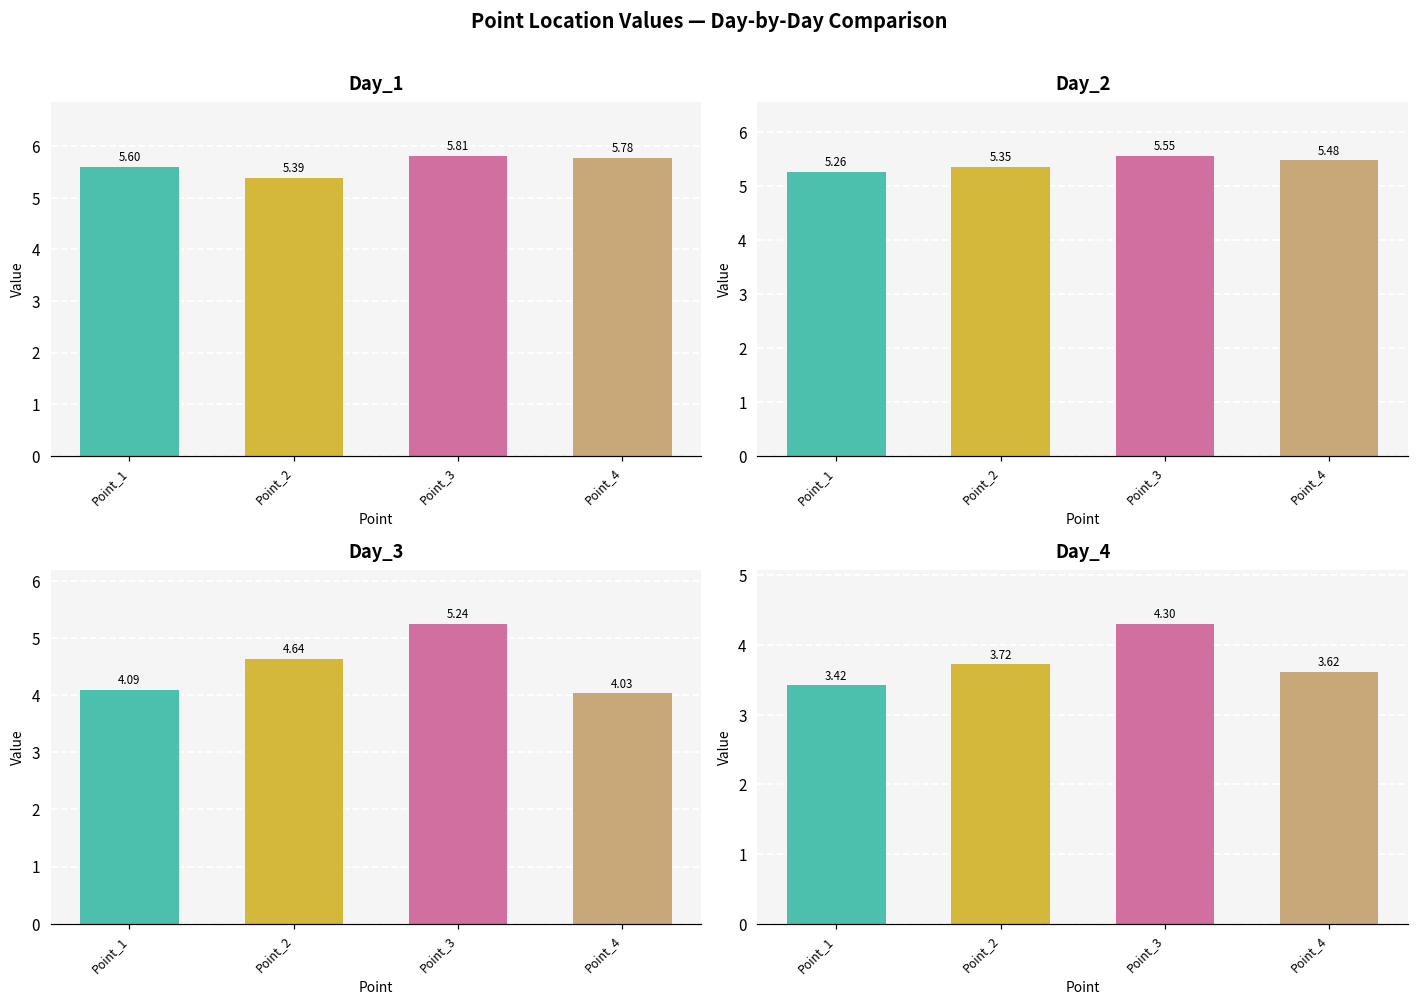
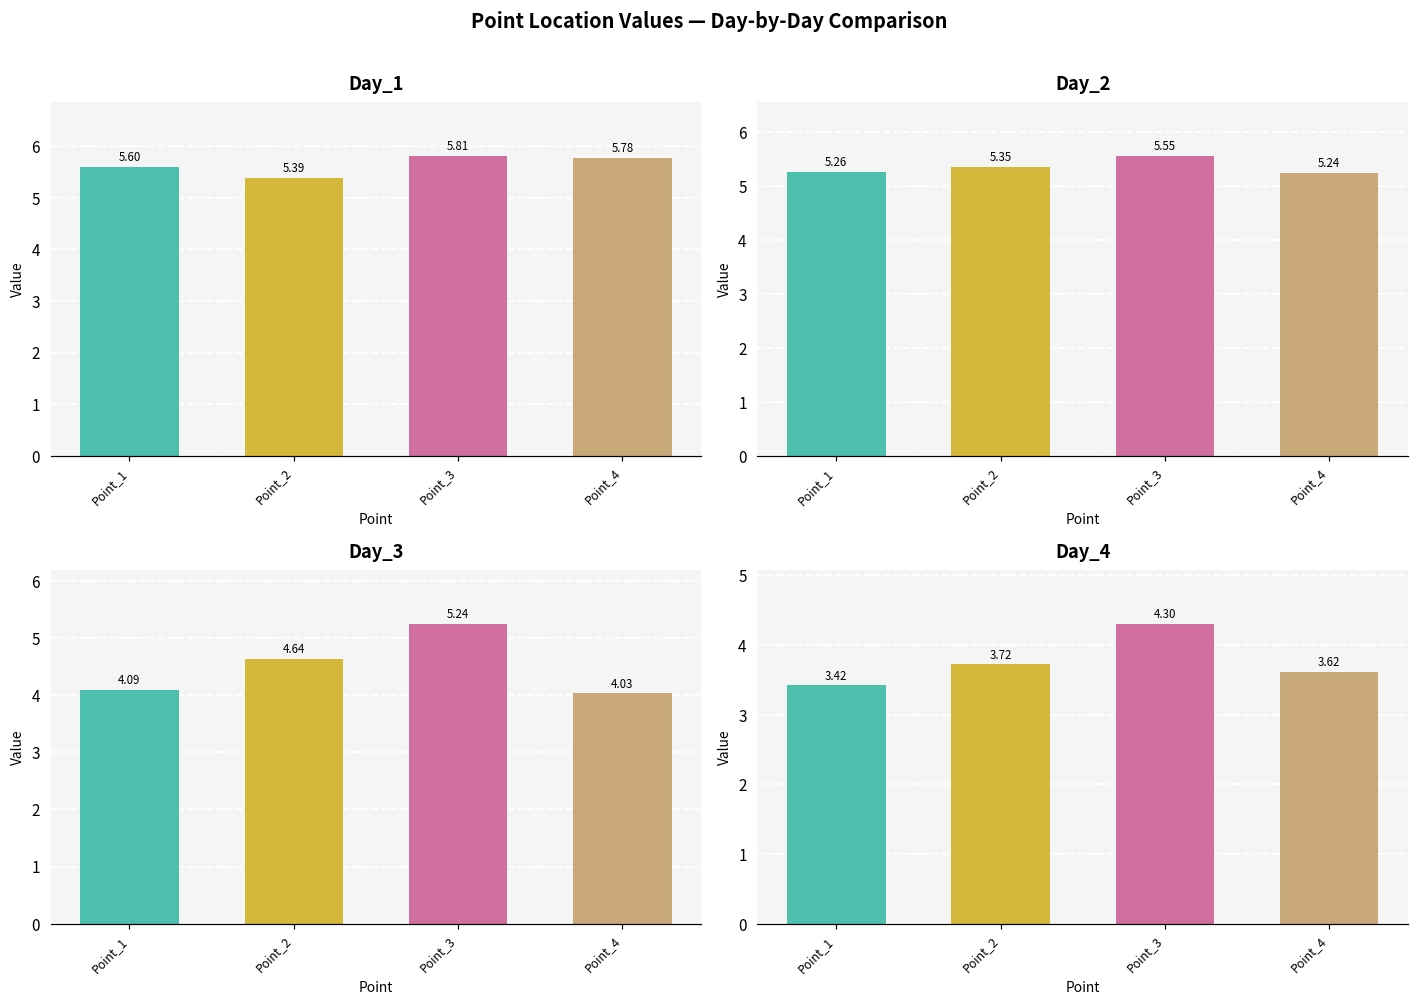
  {
    "Day_1": {
      "Point_1": 5.60,
      "Point_2": 5.39,
      "Point_3": 5.81,
      "Point_4": 5.78
    },
    "Day_2": {
      "Point_1": 5.26,
      "Point_2": 5.35,
      "Point_3": 5.55,
-     "Point_4": 5.48
+     "Point_4": 5.24
    },
    "Day_3": {
      "Point_1": 4.09,
      "Point_2": 4.64,
      "Point_3": 5.24,
      "Point_4": 4.03
    },
    "Day_4": {
      "Point_1": 3.42,
      "Point_2": 3.72,
      "Point_3": 4.30,
      "Point_4": 3.62
    }
  }
